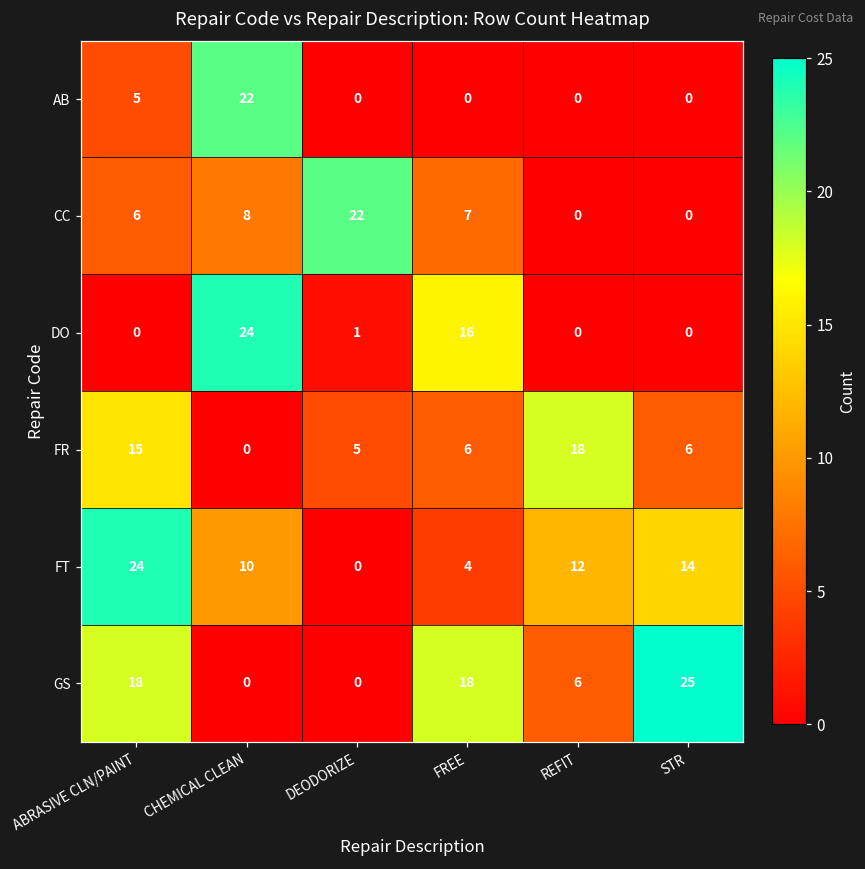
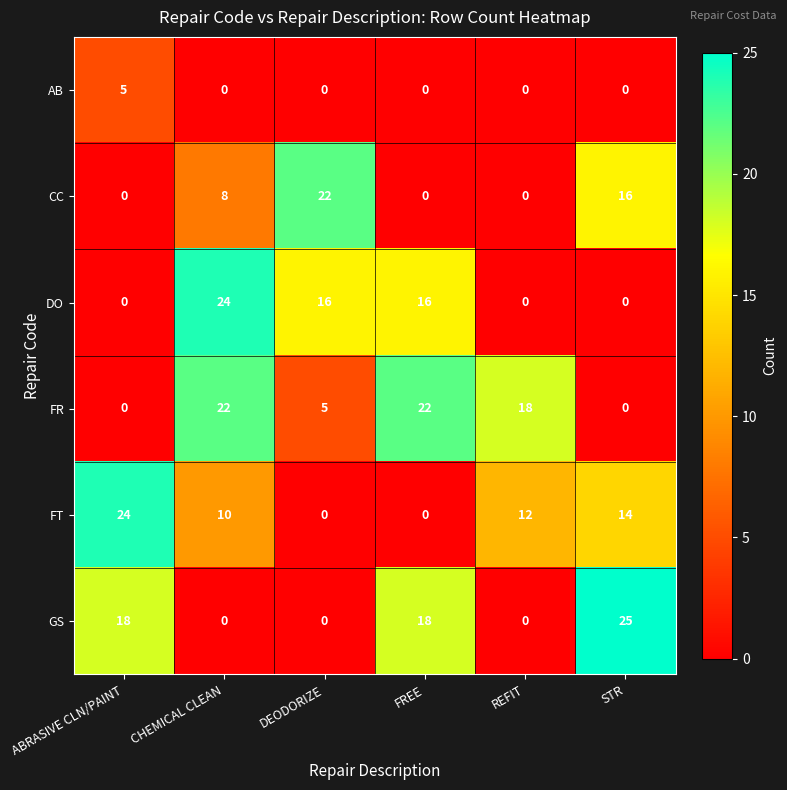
  {
    "AB": {
      "ABRASIVE CLN/PAINT": 5,
-     "CHEMICAL CLEAN": 22,
+     "CHEMICAL CLEAN": 0,
      "DEODORIZE": 0,
      "FREE": 0,
      "REFIT": 0,
      "STR": 0
    },
    "CC": {
-     "ABRASIVE CLN/PAINT": 6,
+     "ABRASIVE CLN/PAINT": 0,
      "CHEMICAL CLEAN": 8,
      "DEODORIZE": 22,
-     "FREE": 7,
+     "FREE": 0,
      "REFIT": 0,
-     "STR": 0
+     "STR": 16
    },
    "DO": {
      "ABRASIVE CLN/PAINT": 0,
      "CHEMICAL CLEAN": 24,
-     "DEODORIZE": 1,
+     "DEODORIZE": 16,
      "FREE": 16,
      "REFIT": 0,
      "STR": 0
    },
    "FR": {
-     "ABRASIVE CLN/PAINT": 15,
-     "CHEMICAL CLEAN": 0,
+     "ABRASIVE CLN/PAINT": 0,
+     "CHEMICAL CLEAN": 22,
      "DEODORIZE": 5,
-     "FREE": 6,
+     "FREE": 22,
      "REFIT": 18,
-     "STR": 6
+     "STR": 0
    },
    "FT": {
      "ABRASIVE CLN/PAINT": 24,
      "CHEMICAL CLEAN": 10,
      "DEODORIZE": 0,
-     "FREE": 4,
+     "FREE": 0,
      "REFIT": 12,
      "STR": 14
    },
    "GS": {
      "ABRASIVE CLN/PAINT": 18,
      "CHEMICAL CLEAN": 0,
      "DEODORIZE": 0,
      "FREE": 18,
-     "REFIT": 6,
+     "REFIT": 0,
      "STR": 25
    }
  }
